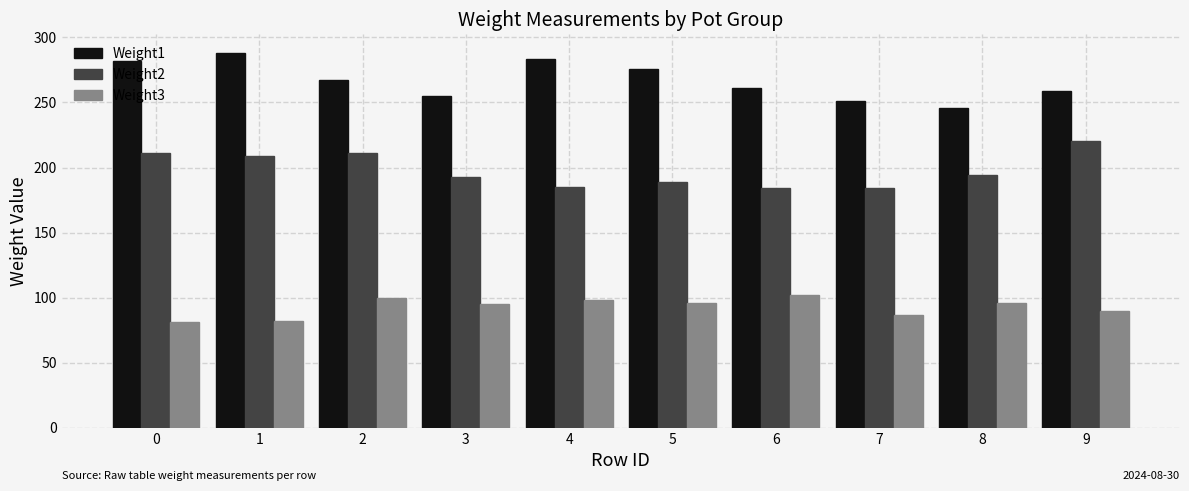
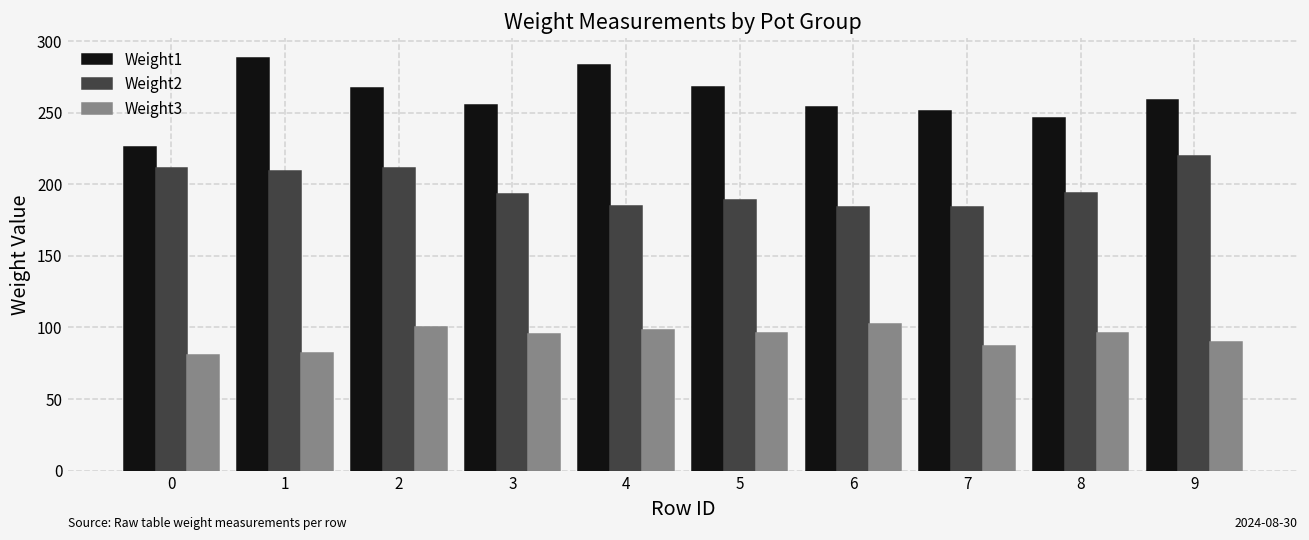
  {
    "Weight1": {
-     "0": 282,
+     "0": 226,
      "1": 288,
      "2": 267,
      "3": 255,
      "4": 283,
-     "5": 276,
-     "6": 261,
+     "5": 268,
+     "6": 254,
      "7": 251,
      "8": 246,
      "9": 259
    }
  }
